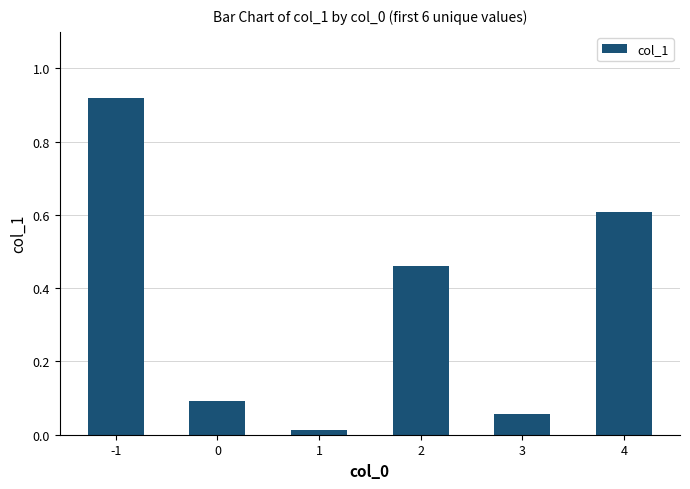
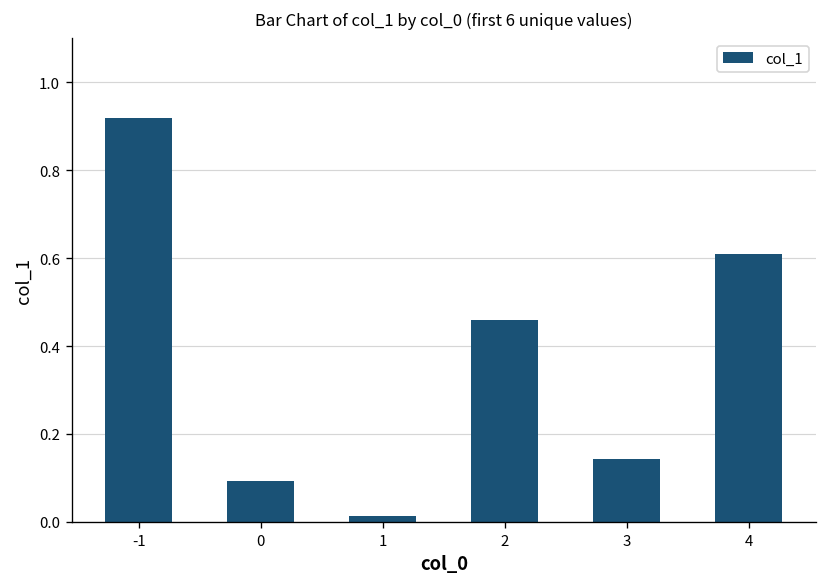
  {
    "-1": 0.92,
    "0": 0.09,
    "1": 0.01,
    "2": 0.46,
-   "3": 0.06,
+   "3": 0.14,
    "4": 0.61
  }
